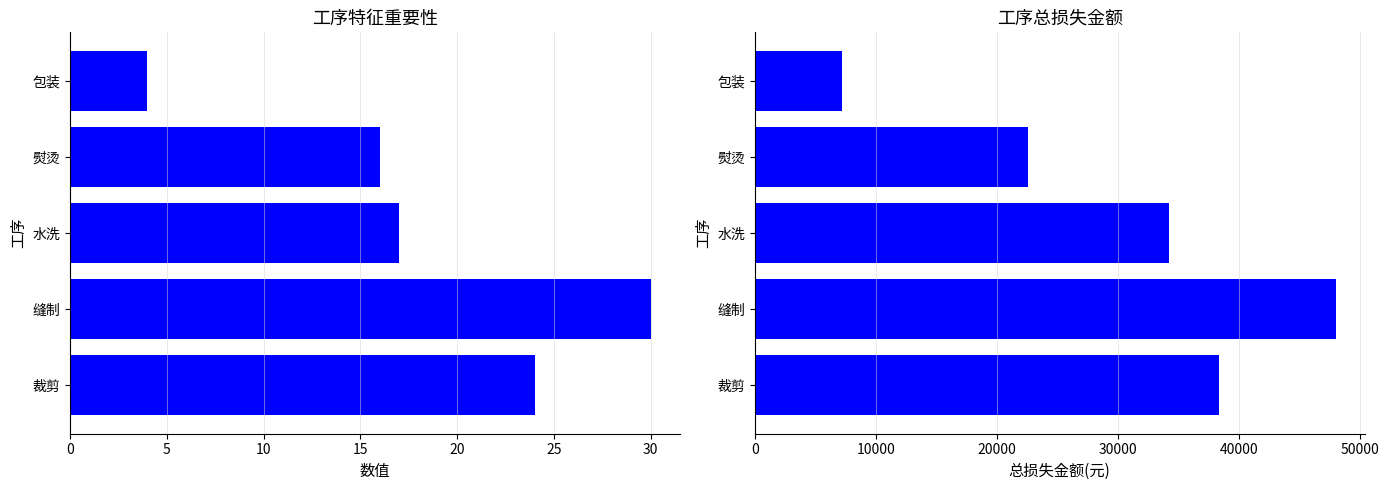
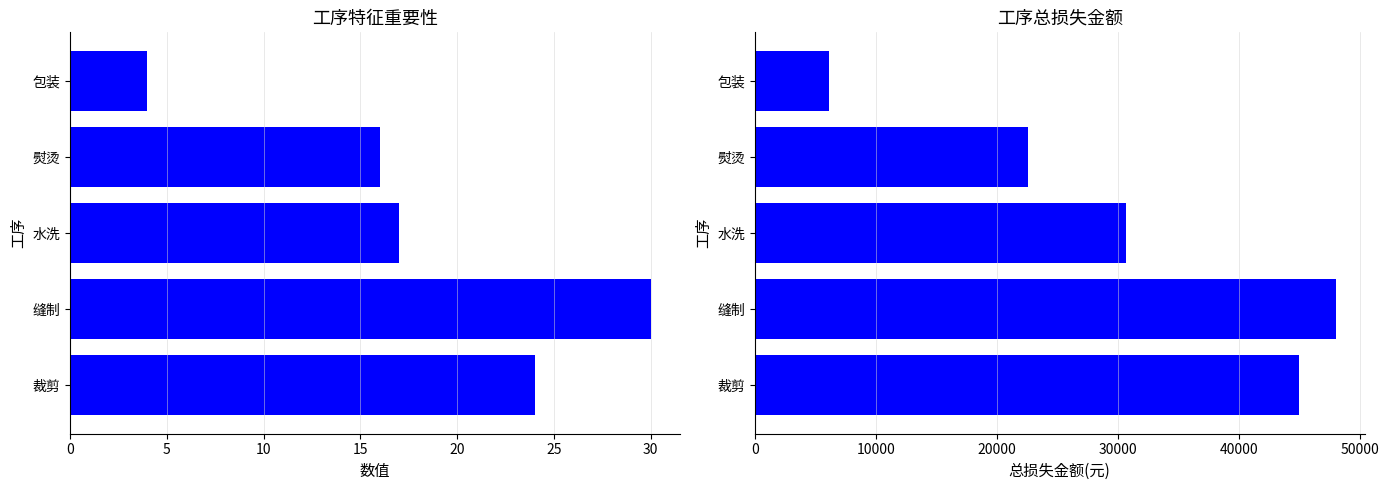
  {
    "工序特征重要性": {
      "包装": 4.0,
      "熨烫": 16.0,
      "水洗": 17.0,
      "缝制": 30.0,
      "裁剪": 24.0
    },
    "工序总损失金额": {
-     "包装": 7200,
+     "包装": 6100,
      "熨烫": 22600,
-     "水洗": 34300,
+     "水洗": 30700,
      "缝制": 48000,
-     "裁剪": 38400
+     "裁剪": 45000
    }
  }
